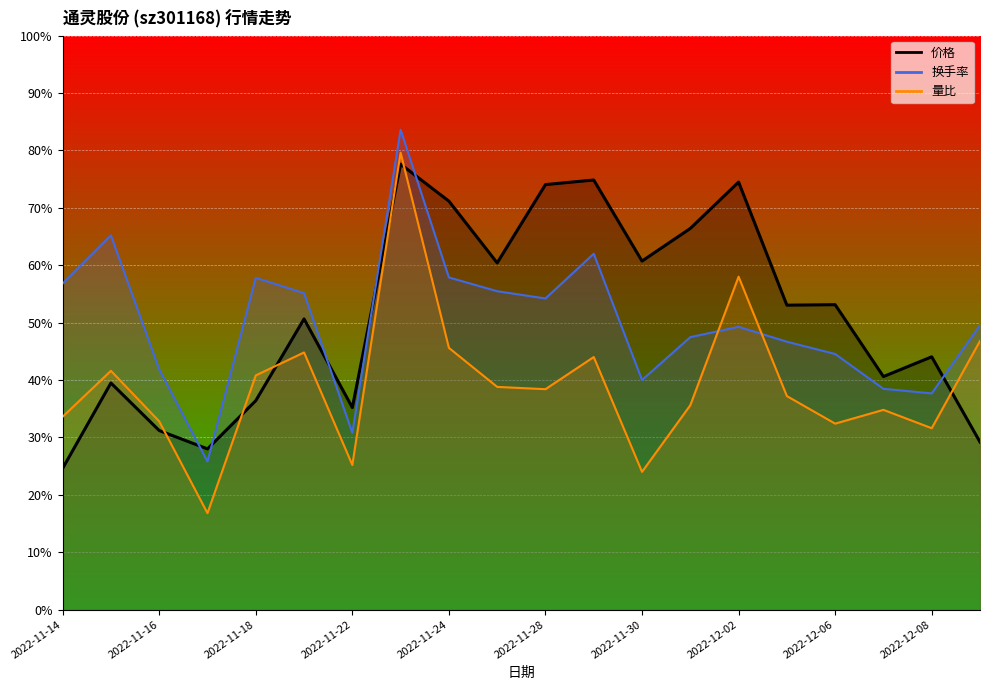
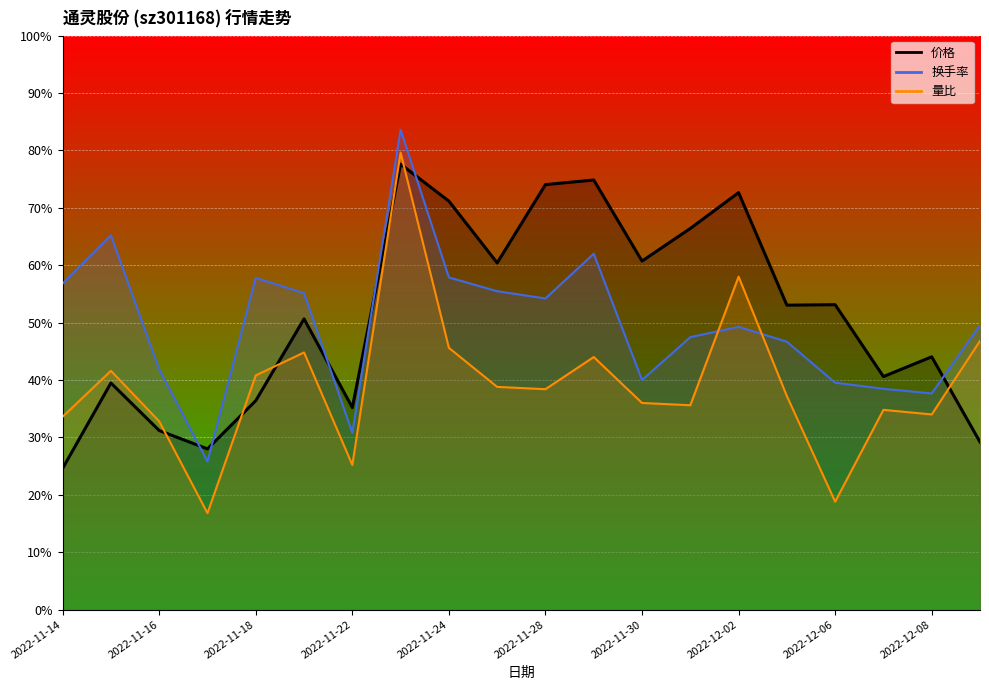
  {
    "价格": {
      "2022-11-14": "25%",
      "2022-11-16": "31%",
      "2022-11-18": "36%",
      "2022-11-22": "35%",
      "2022-11-24": "71%",
      "2022-11-28": "74%",
      "2022-11-30": "61%",
-     "2022-12-02": "74%",
+     "2022-12-02": "73%",
      "2022-12-06": "53%",
      "2022-12-08": "44%"
    },
    "换手率": {
      "2022-11-14": "57%",
      "2022-11-16": "42%",
      "2022-11-18": "58%",
      "2022-11-22": "31%",
      "2022-11-24": "58%",
      "2022-11-28": "54%",
      "2022-11-30": "40%",
      "2022-12-02": "49%",
-     "2022-12-06": "45%",
+     "2022-12-06": "40%",
      "2022-12-08": "38%"
    },
    "量比": {
      "2022-11-14": "34%",
      "2022-11-16": "33%",
      "2022-11-18": "41%",
      "2022-11-22": "25%",
      "2022-11-24": "46%",
      "2022-11-28": "38%",
-     "2022-11-30": "24%",
+     "2022-11-30": "36%",
      "2022-12-02": "58%",
-     "2022-12-06": "32%",
-     "2022-12-08": "32%"
+     "2022-12-06": "19%",
+     "2022-12-08": "34%"
    }
  }
